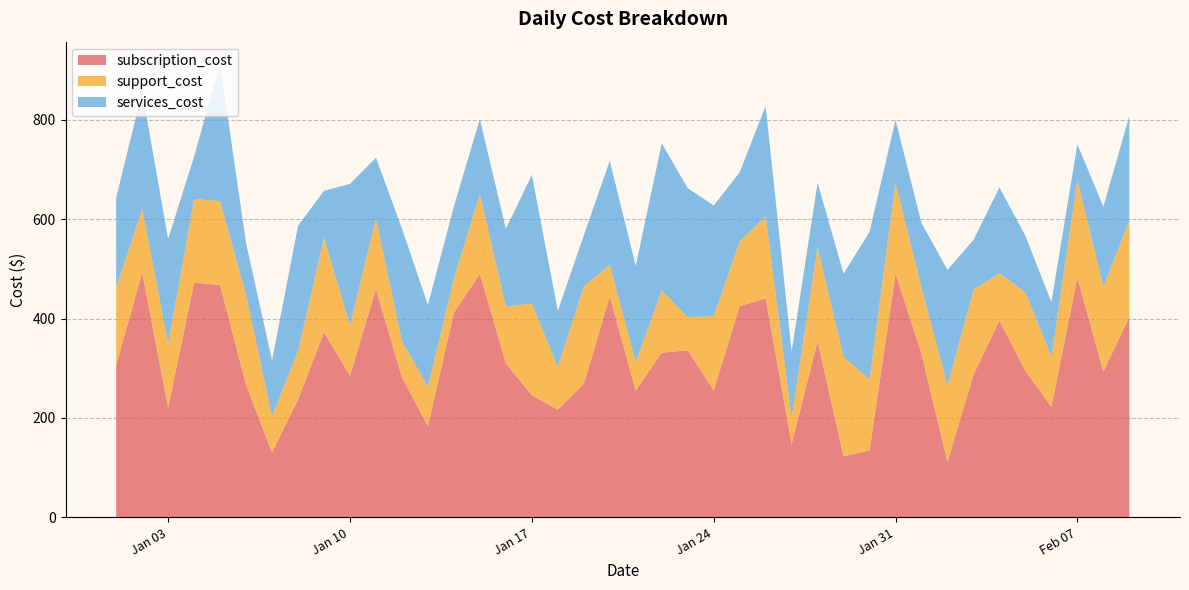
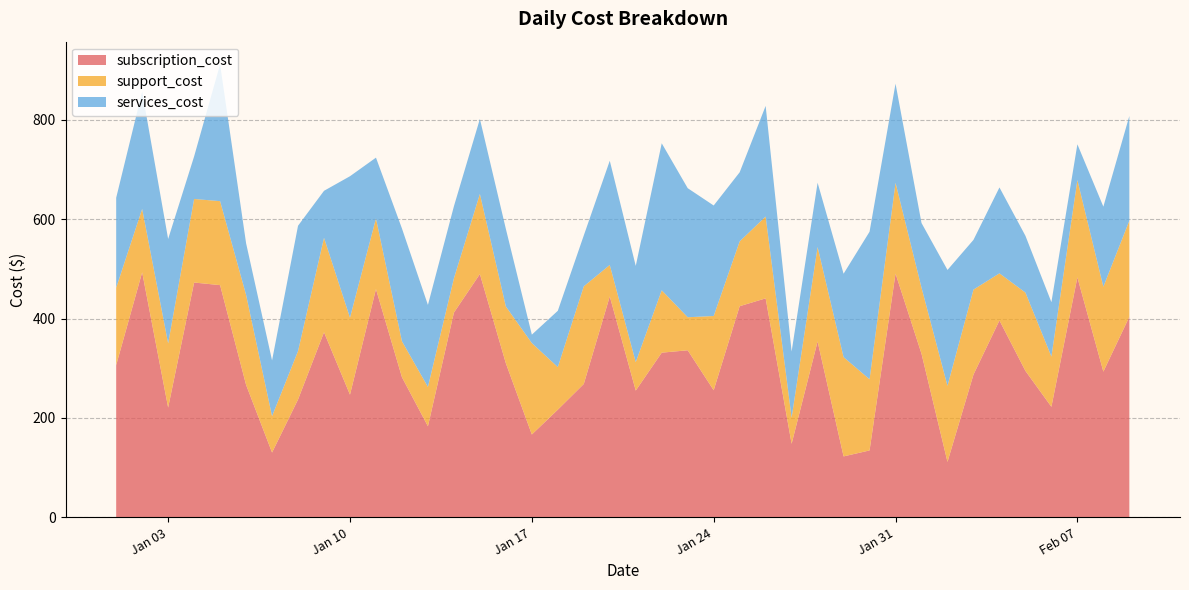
  {
    "subscription_cost": {
      "Jan 03": 220,
-     "Jan 10": 280,
-     "Jan 17": 250,
+     "Jan 10": 250,
+     "Jan 17": 170,
      "Jan 24": 260,
      "Jan 31": 490,
      "Feb 07": 480
    },
    "support_cost": {
      "Jan 03": 130,
-     "Jan 10": 100,
+     "Jan 10": 150,
      "Jan 17": 180,
      "Jan 24": 150,
      "Jan 31": 180,
      "Feb 07": 200
    },
    "services_cost": {
      "Jan 03": 210,
      "Jan 10": 280,
-     "Jan 17": 260,
+     "Jan 17": 20,
      "Jan 24": 220,
-     "Jan 31": 130,
+     "Jan 31": 200,
      "Feb 07": 70
    }
  }
